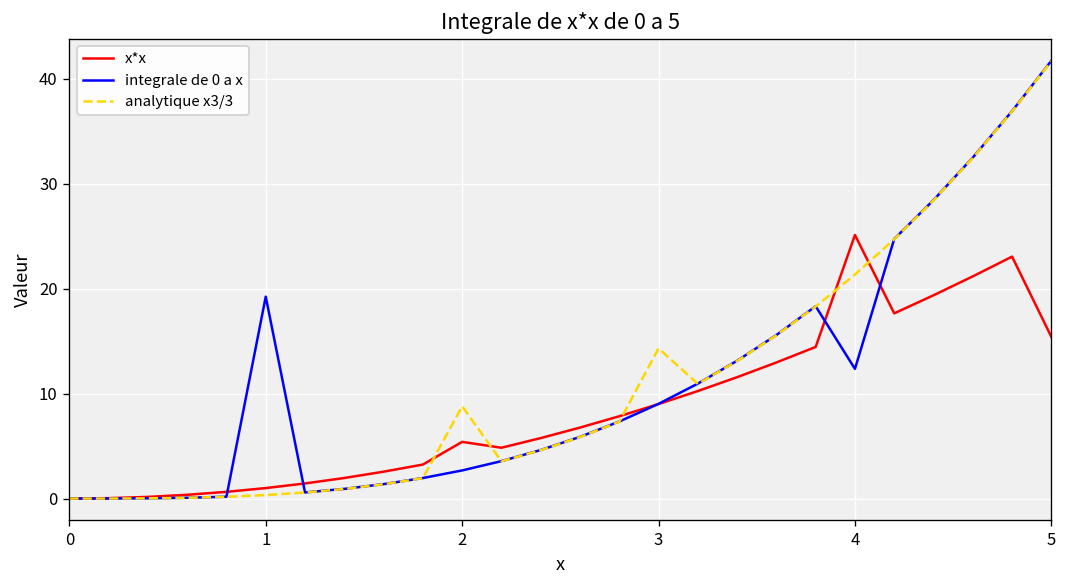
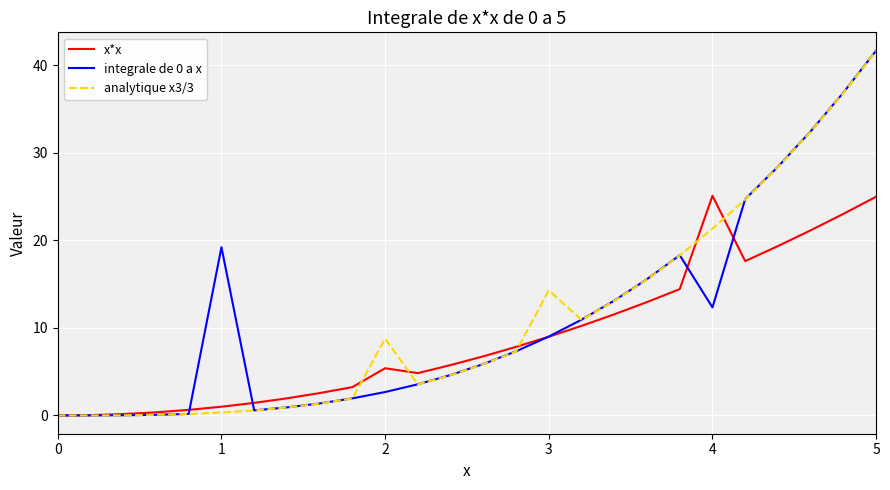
  {
    "x*x": {
      "1": 1,
      "2": 5,
      "4": 25,
-     "5": 15
+     "5": 25
    },
    "integrale de 0 a x": {
      "1": 19,
      "2": 3,
      "4": 12
    },
    "analytique x3/3": {
      "1": 0,
      "2": 9,
      "3": 14,
      "4": 21
    }
  }
